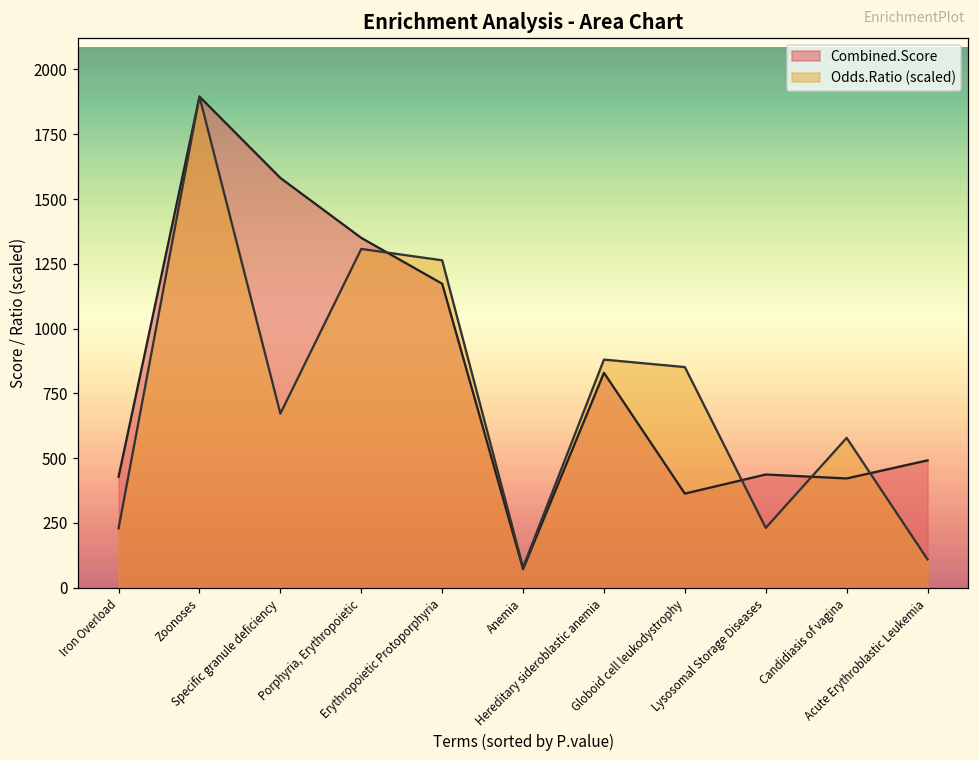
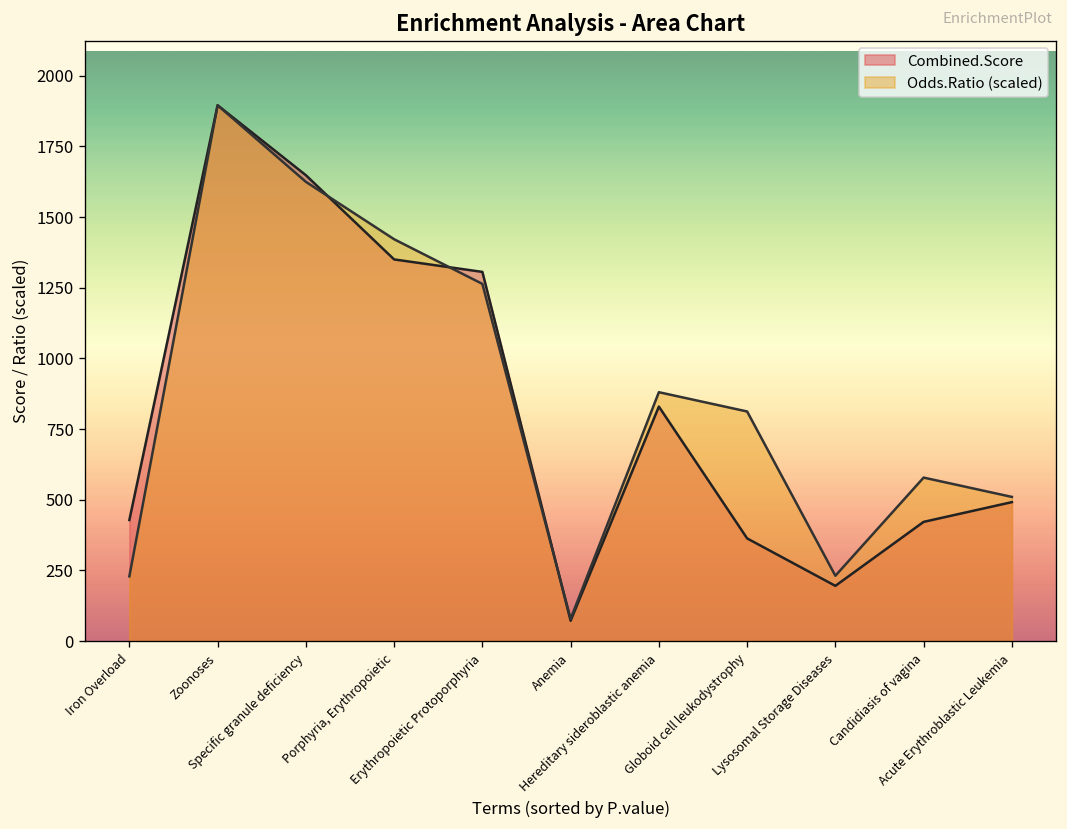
  {
    "Combined.Score": {
      "Iron Overload": 430,
-     "Specific granule deficiency": 1580,
+     "Specific granule deficiency": 1650,
      "Porphyria, Erythropoietic": 1350,
-     "Erythropoietic Protoporphyria": 1170,
+     "Erythropoietic Protoporphyria": 1310,
      "Hereditary sideroblastic anemia": 830,
      "Globoid cell leukodystrophy": 360,
-     "Lysosomal Storage Diseases": 440,
+     "Lysosomal Storage Diseases": 190,
      "Candidiasis of vagina": 420,
      "Acute Erythroblastic Leukemia": 490
    },
    "Odds.Ratio (scaled)": {
      "Iron Overload": 230,
-     "Specific granule deficiency": 670,
-     "Porphyria, Erythropoietic": 1310,
+     "Specific granule deficiency": 1620,
+     "Porphyria, Erythropoietic": 1420,
      "Erythropoietic Protoporphyria": 1260,
      "Hereditary sideroblastic anemia": 880,
-     "Globoid cell leukodystrophy": 850,
+     "Globoid cell leukodystrophy": 810,
      "Lysosomal Storage Diseases": 230,
      "Candidiasis of vagina": 580,
-     "Acute Erythroblastic Leukemia": 110
+     "Acute Erythroblastic Leukemia": 510
    }
  }
